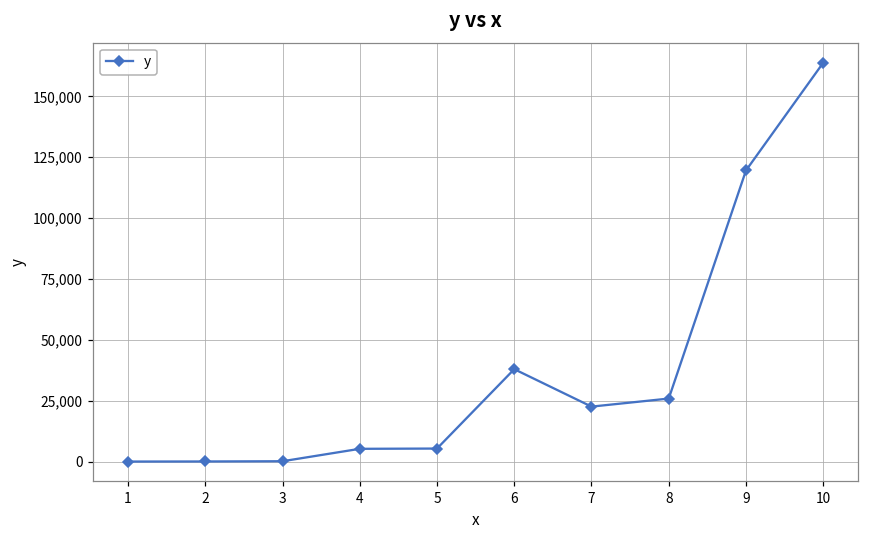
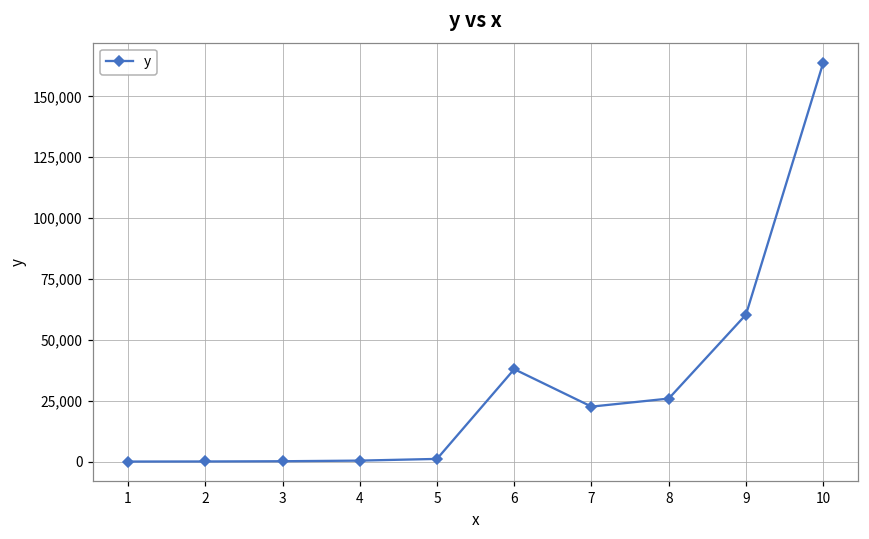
  {
    "1": "0",
    "2": "0",
    "3": "0",
-   "4": "5,000",
-   "5": "5,000",
+   "4": "0",
+   "5": "1,000",
    "6": "38,000",
    "7": "23,000",
    "8": "26,000",
-   "9": "120,000",
+   "9": "60,000",
    "10": "164,000"
  }
